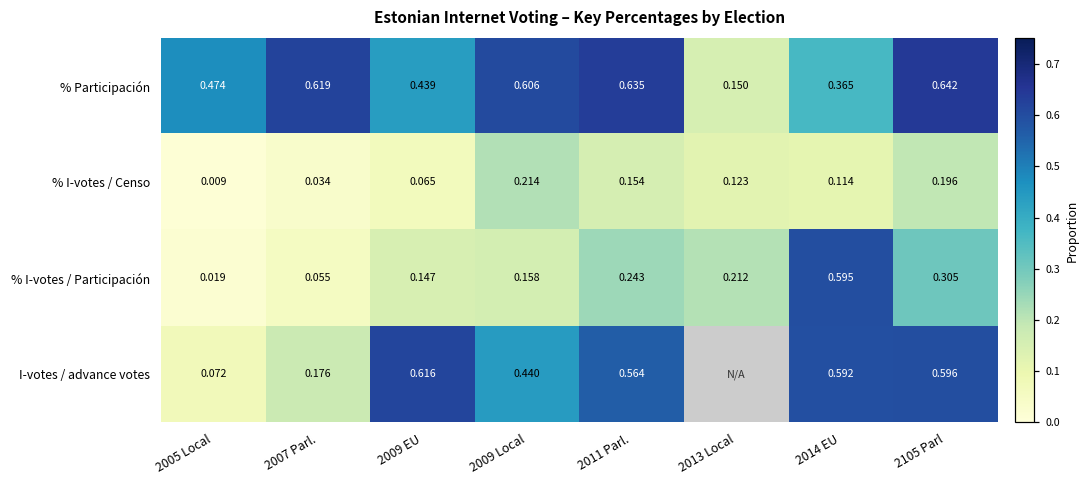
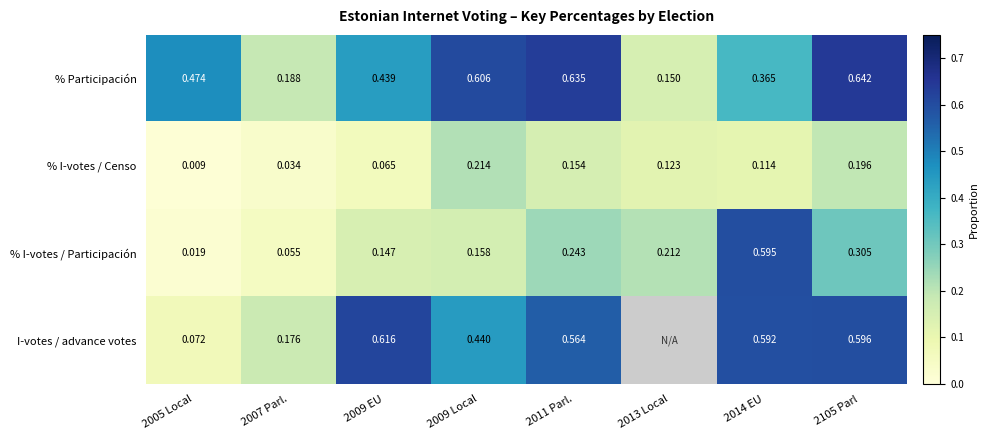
  {
    "% Participación": {
      "2005 Local": 0.474,
-     "2007 Parl.": 0.619,
+     "2007 Parl.": 0.188,
      "2009 EU": 0.439,
      "2009 Local": 0.606,
      "2011 Parl.": 0.635,
      "2013 Local": 0.150,
      "2014 EU": 0.365,
      "2105 Parl": 0.642
    },
    "% I-votes / Censo": {
      "2005 Local": 0.009,
      "2007 Parl.": 0.034,
      "2009 EU": 0.065,
      "2009 Local": 0.214,
      "2011 Parl.": 0.154,
      "2013 Local": 0.123,
      "2014 EU": 0.114,
      "2105 Parl": 0.196
    },
    "% I-votes / Participación": {
      "2005 Local": 0.019,
      "2007 Parl.": 0.055,
      "2009 EU": 0.147,
      "2009 Local": 0.158,
      "2011 Parl.": 0.243,
      "2013 Local": 0.212,
      "2014 EU": 0.595,
      "2105 Parl": 0.305
    },
    "I-votes / advance votes": {
      "2005 Local": 0.072,
      "2007 Parl.": 0.176,
      "2009 EU": 0.616,
      "2009 Local": 0.440,
      "2011 Parl.": 0.564,
      "2014 EU": 0.592,
      "2105 Parl": 0.596
    }
  }
